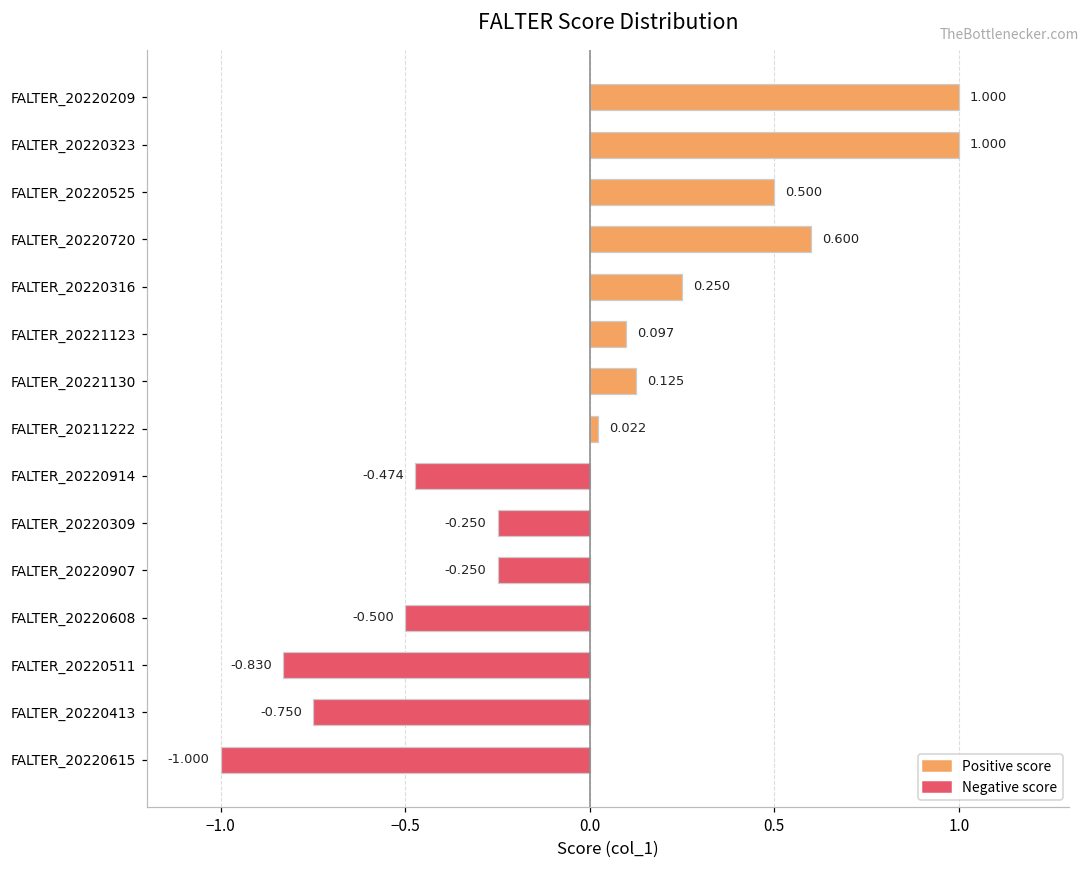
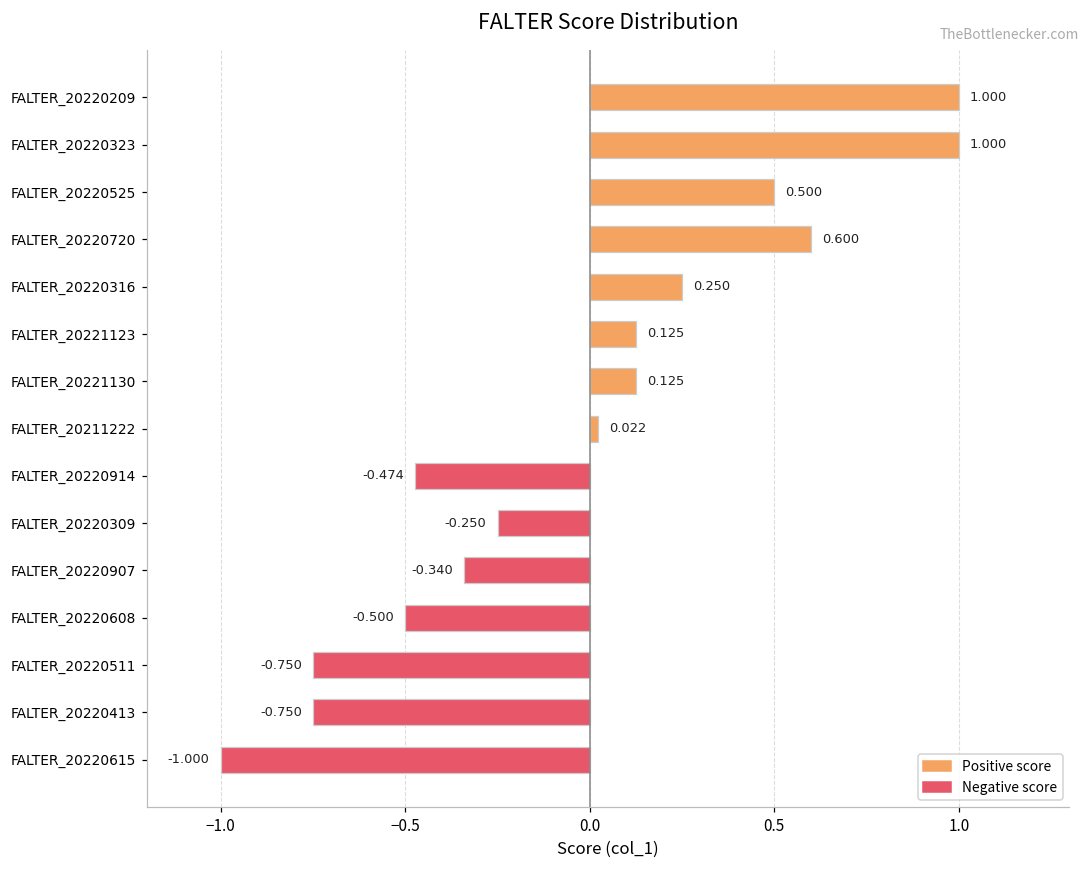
  {
    "FALTER_20220209": 1.000,
    "FALTER_20220323": 1.000,
    "FALTER_20220525": 0.500,
    "FALTER_20220720": 0.600,
    "FALTER_20220316": 0.250,
-   "FALTER_20221123": 0.097,
+   "FALTER_20221123": 0.125,
    "FALTER_20221130": 0.125,
    "FALTER_20211222": 0.022,
    "FALTER_20220914": -0.474,
    "FALTER_20220309": -0.250,
-   "FALTER_20220907": -0.250,
+   "FALTER_20220907": -0.340,
    "FALTER_20220608": -0.500,
-   "FALTER_20220511": -0.830,
+   "FALTER_20220511": -0.750,
    "FALTER_20220413": -0.750,
    "FALTER_20220615": -1.000
  }
